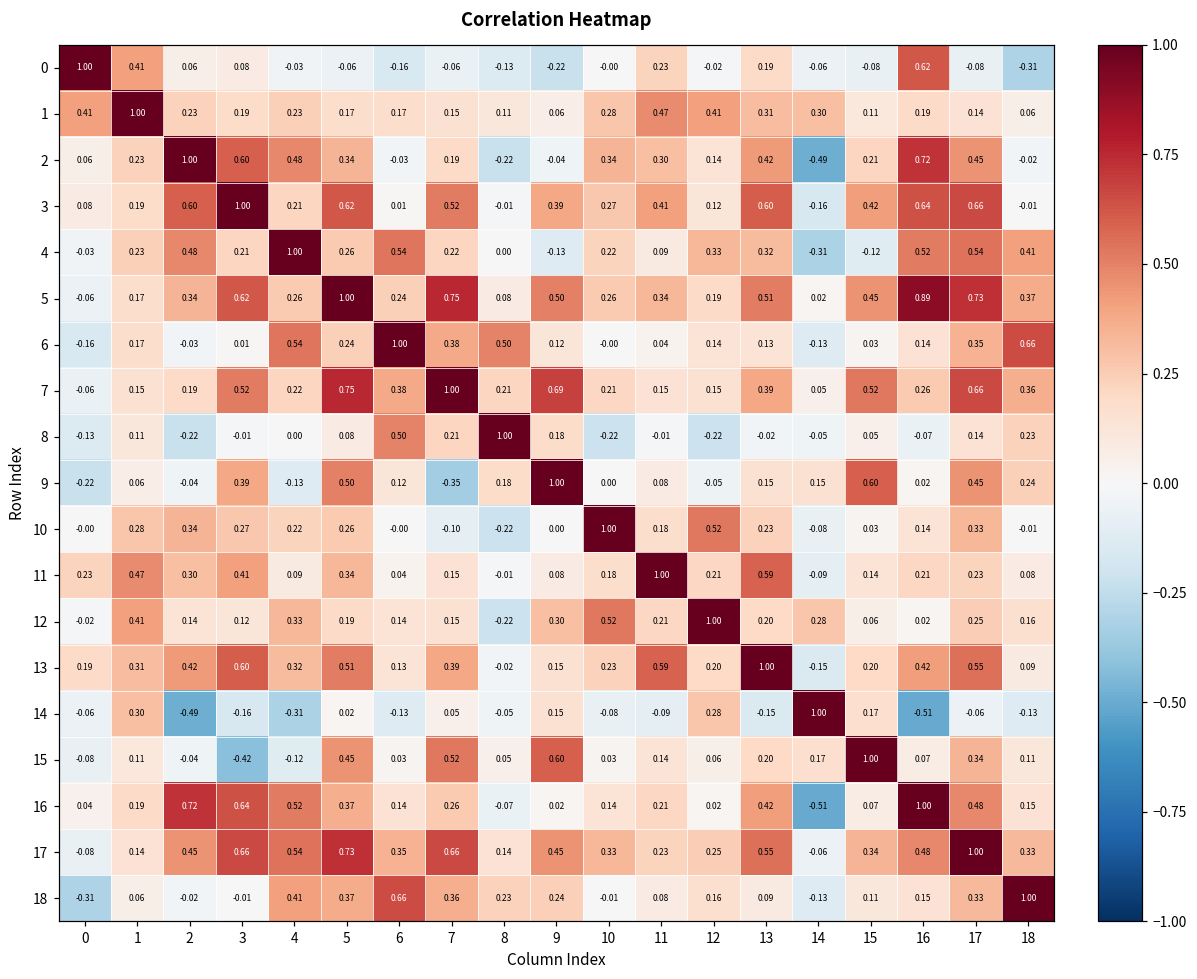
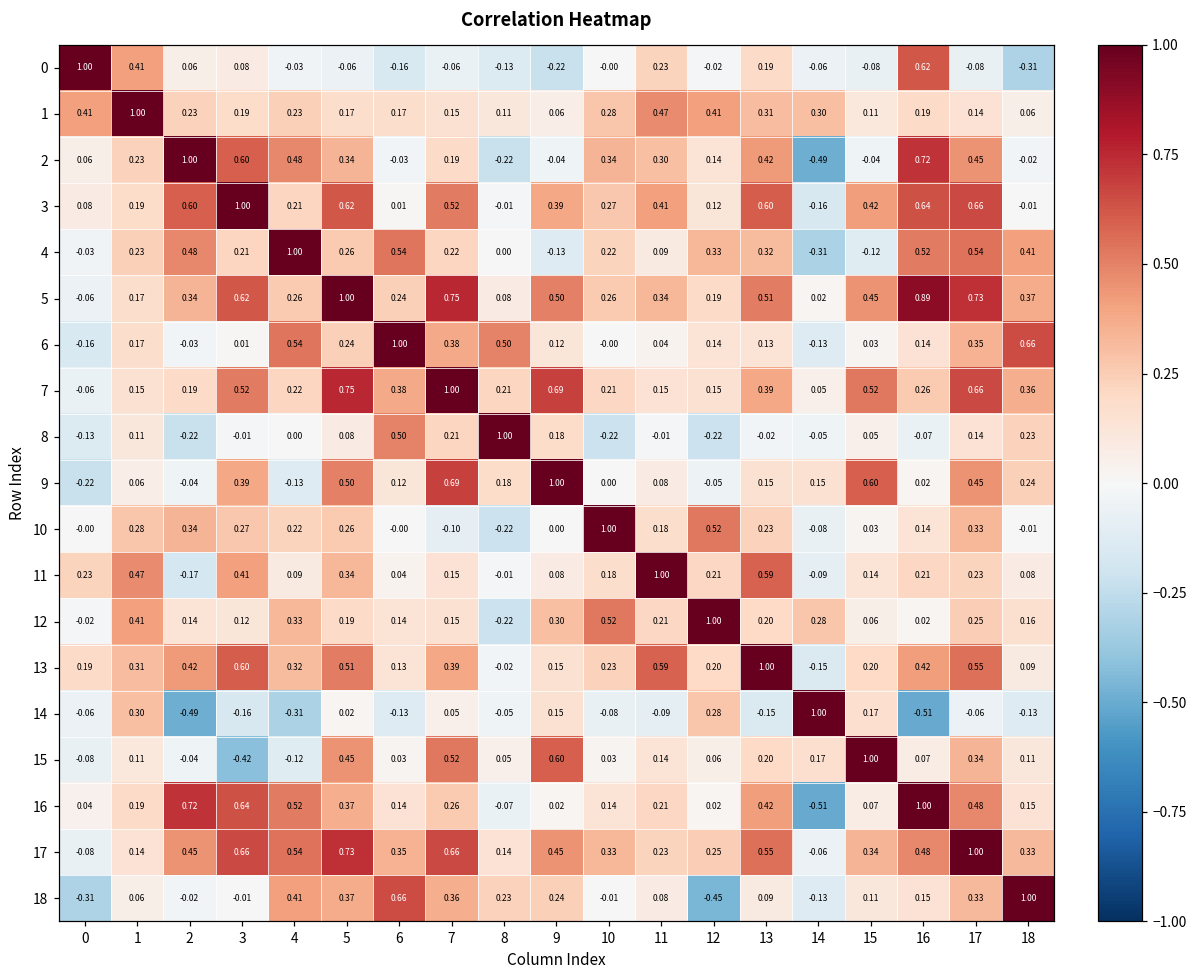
  {
    "2": {
      "0": 0.06,
      "1": 0.23,
      "2": 1.00,
      "3": 0.60,
      "4": 0.48,
      "5": 0.34,
      "6": -0.03,
      "7": 0.19,
      "8": -0.22,
      "9": -0.04,
      "10": 0.34,
      "11": 0.30,
      "12": 0.14,
      "13": 0.42,
      "14": -0.49,
-     "15": 0.21,
+     "15": -0.04,
      "16": 0.72,
      "17": 0.45,
      "18": -0.02
    },
    "9": {
      "0": -0.22,
      "1": 0.06,
      "2": -0.04,
      "3": 0.39,
      "4": -0.13,
      "5": 0.50,
      "6": 0.12,
-     "7": -0.35,
+     "7": 0.69,
      "8": 0.18,
      "9": 1.00,
      "10": 0.00,
      "11": 0.08,
      "12": -0.05,
      "13": 0.15,
      "14": 0.15,
      "15": 0.60,
      "16": 0.02,
      "17": 0.45,
      "18": 0.24
    },
    "11": {
      "0": 0.23,
      "1": 0.47,
-     "2": 0.30,
+     "2": -0.17,
      "3": 0.41,
      "4": 0.09,
      "5": 0.34,
      "6": 0.04,
      "7": 0.15,
      "8": -0.01,
      "9": 0.08,
      "10": 0.18,
      "11": 1.00,
      "12": 0.21,
      "13": 0.59,
      "14": -0.09,
      "15": 0.14,
      "16": 0.21,
      "17": 0.23,
      "18": 0.08
    },
    "18": {
      "0": -0.31,
      "1": 0.06,
      "2": -0.02,
      "3": -0.01,
      "4": 0.41,
      "5": 0.37,
      "6": 0.66,
      "7": 0.36,
      "8": 0.23,
      "9": 0.24,
      "10": -0.01,
      "11": 0.08,
-     "12": 0.16,
+     "12": -0.45,
      "13": 0.09,
      "14": -0.13,
      "15": 0.11,
      "16": 0.15,
      "17": 0.33,
      "18": 1.00
    }
  }
